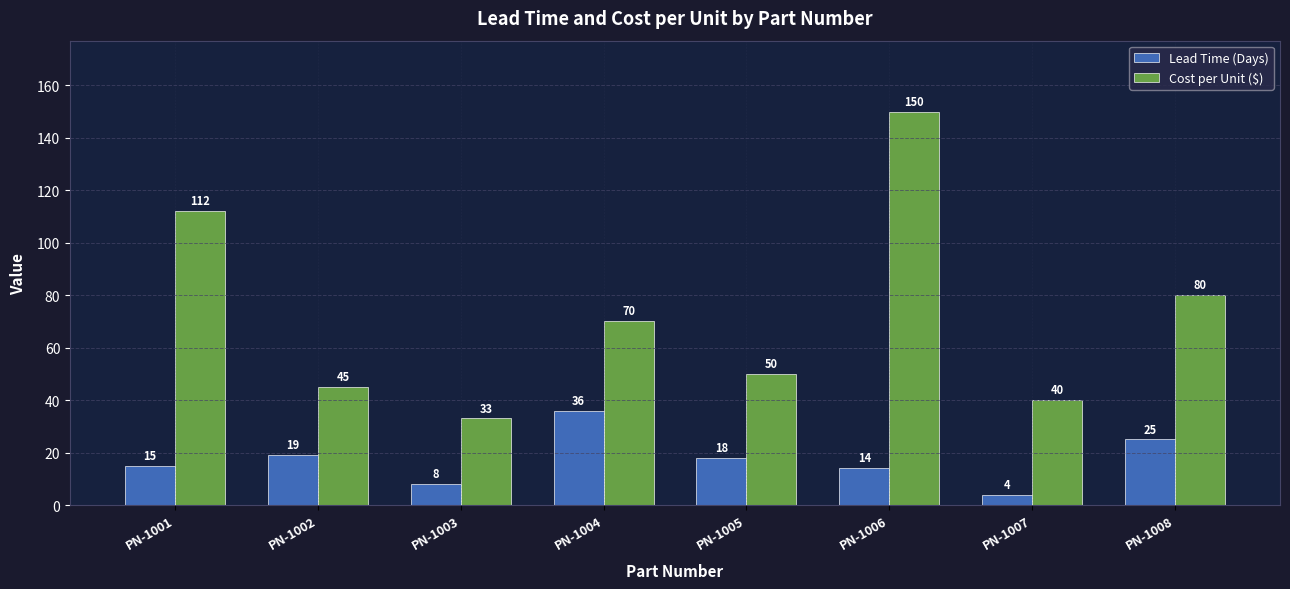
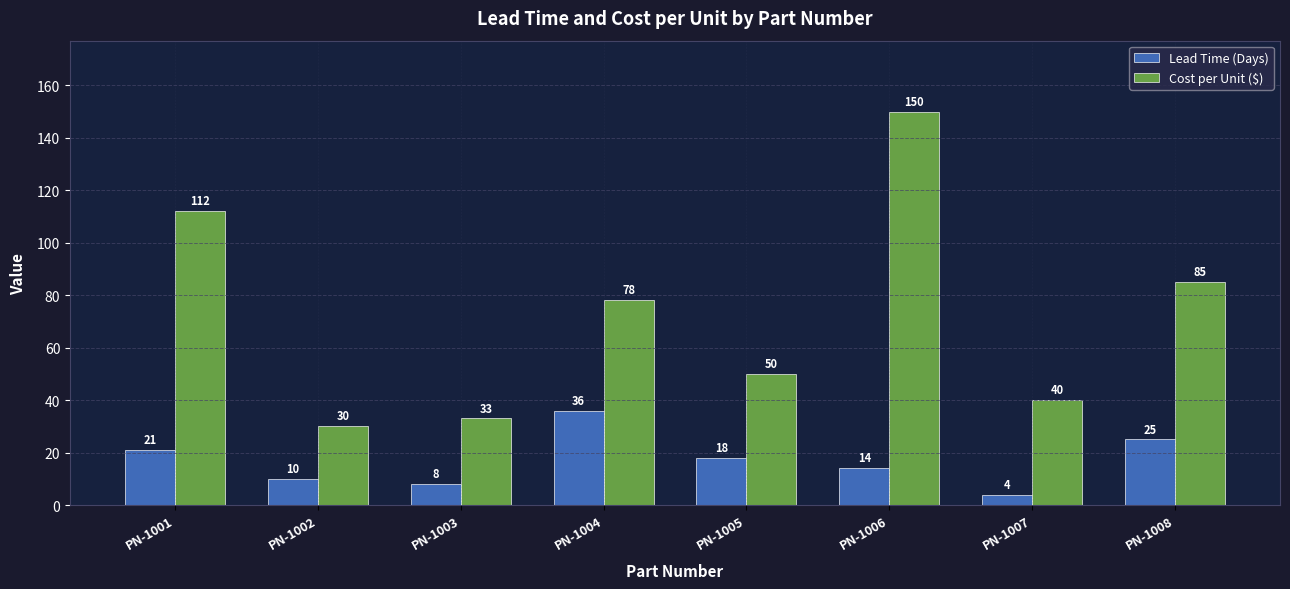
  {
    "Lead Time (Days)": {
-     "PN-1001": 15,
-     "PN-1002": 19,
+     "PN-1001": 21,
+     "PN-1002": 10,
      "PN-1003": 8,
      "PN-1004": 36,
      "PN-1005": 18,
      "PN-1006": 14,
      "PN-1007": 4,
      "PN-1008": 25
    },
    "Cost per Unit ($)": {
      "PN-1001": 112,
-     "PN-1002": 45,
+     "PN-1002": 30,
      "PN-1003": 33,
-     "PN-1004": 70,
+     "PN-1004": 78,
      "PN-1005": 50,
      "PN-1006": 150,
      "PN-1007": 40,
-     "PN-1008": 80
+     "PN-1008": 85
    }
  }
